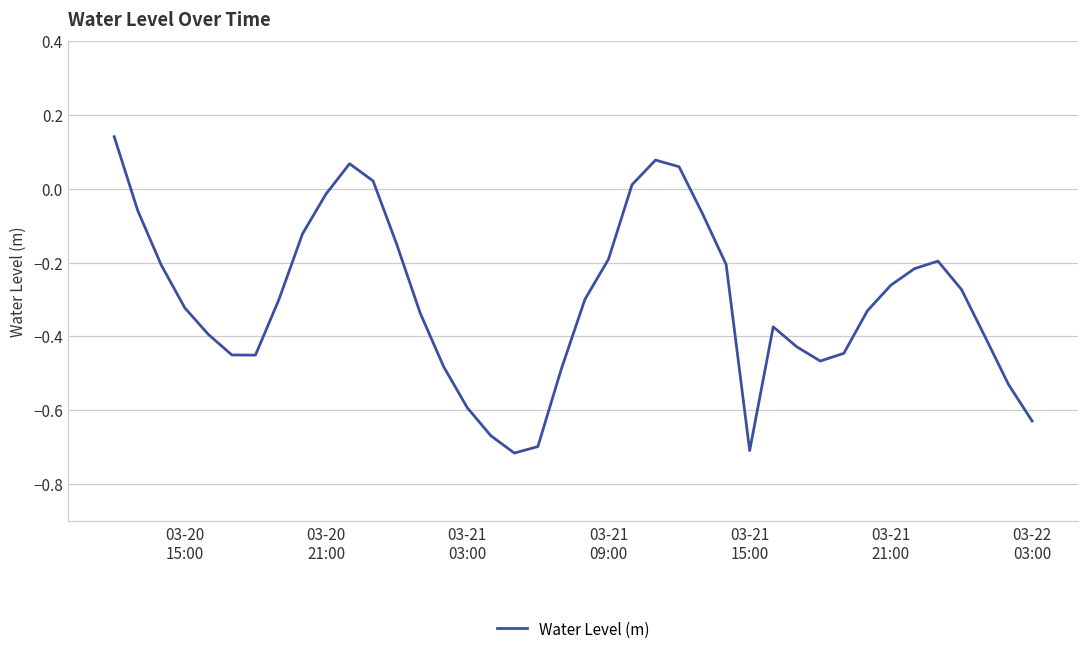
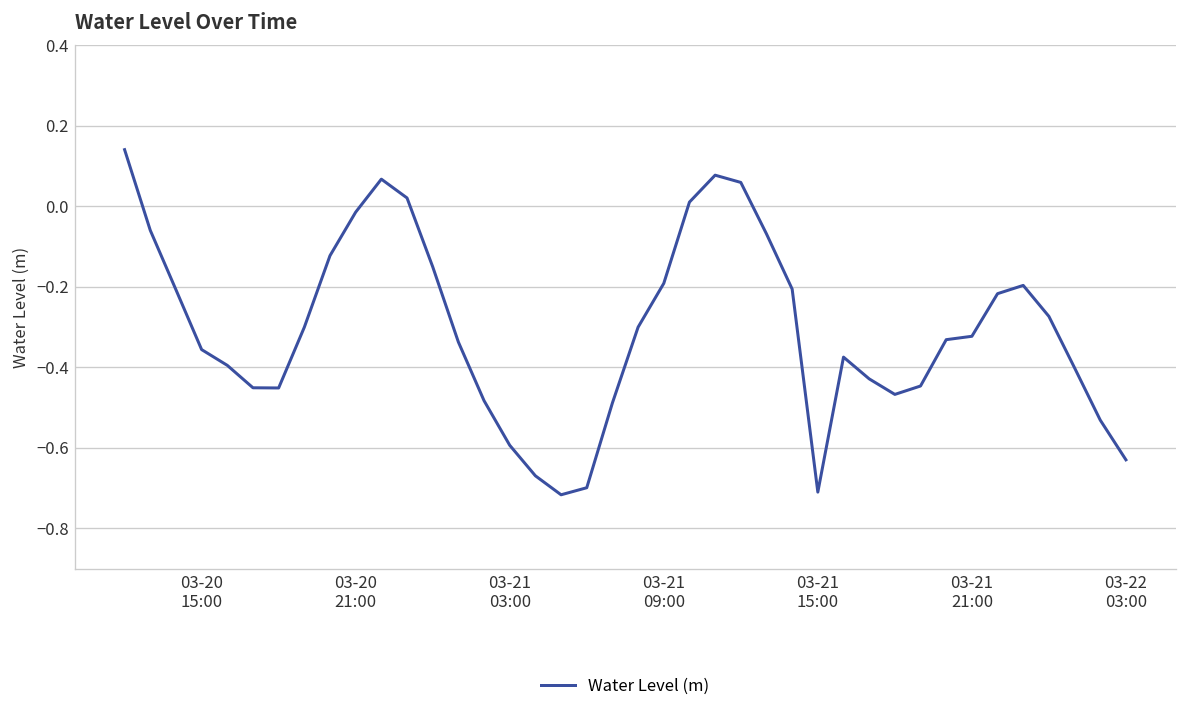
  {
-   "03-20 15:00": -0.32,
+   "03-20 15:00": -0.36,
    "03-20 21:00": -0.01,
    "03-21 03:00": -0.59,
    "03-21 09:00": -0.19,
    "03-21 15:00": -0.71,
-   "03-21 21:00": -0.26,
+   "03-21 21:00": -0.32,
    "03-22 03:00": -0.63
  }
